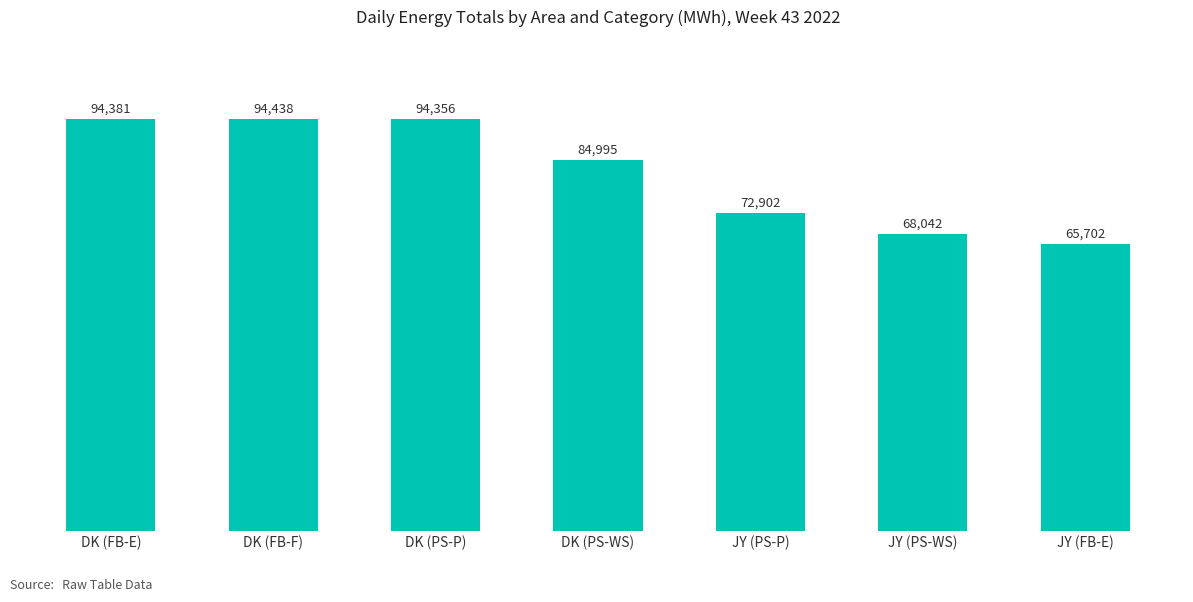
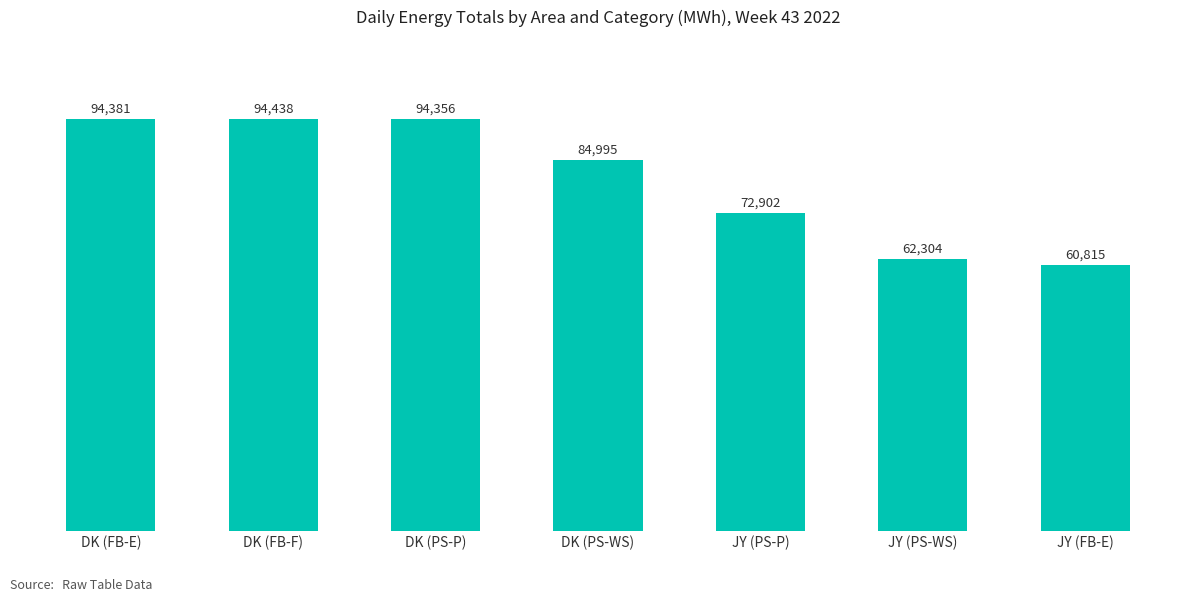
  {
    "DK (FB-E)": "94,381",
    "DK (FB-F)": "94,438",
    "DK (PS-P)": "94,356",
    "DK (PS-WS)": "84,995",
    "JY (PS-P)": "72,902",
-   "JY (PS-WS)": "68,042",
-   "JY (FB-E)": "65,702"
+   "JY (PS-WS)": "62,304",
+   "JY (FB-E)": "60,815"
  }
